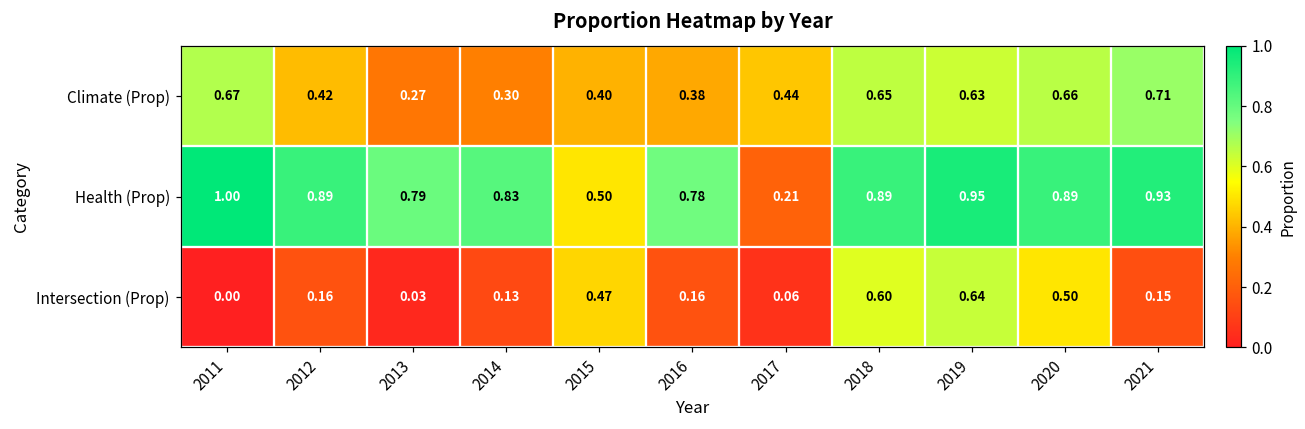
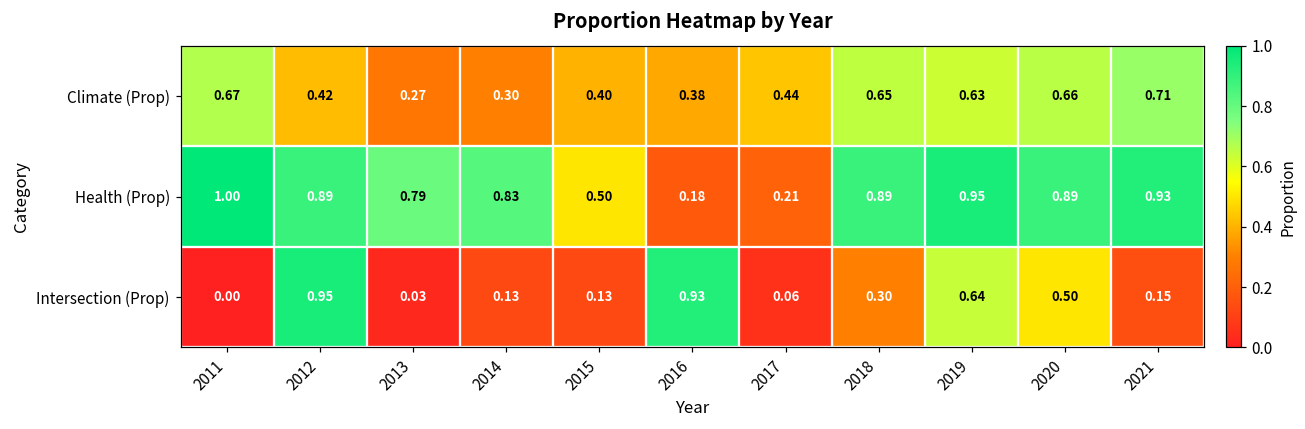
  {
    "Climate (Prop)": {
      "2011": 0.67,
      "2012": 0.42,
      "2013": 0.27,
      "2014": 0.30,
      "2015": 0.40,
      "2016": 0.38,
      "2017": 0.44,
      "2018": 0.65,
      "2019": 0.63,
      "2020": 0.66,
      "2021": 0.71
    },
    "Health (Prop)": {
      "2011": 1.00,
      "2012": 0.89,
      "2013": 0.79,
      "2014": 0.83,
      "2015": 0.50,
-     "2016": 0.78,
+     "2016": 0.18,
      "2017": 0.21,
      "2018": 0.89,
      "2019": 0.95,
      "2020": 0.89,
      "2021": 0.93
    },
    "Intersection (Prop)": {
      "2011": 0.00,
-     "2012": 0.16,
+     "2012": 0.95,
      "2013": 0.03,
      "2014": 0.13,
-     "2015": 0.47,
-     "2016": 0.16,
+     "2015": 0.13,
+     "2016": 0.93,
      "2017": 0.06,
-     "2018": 0.60,
+     "2018": 0.30,
      "2019": 0.64,
      "2020": 0.50,
      "2021": 0.15
    }
  }
